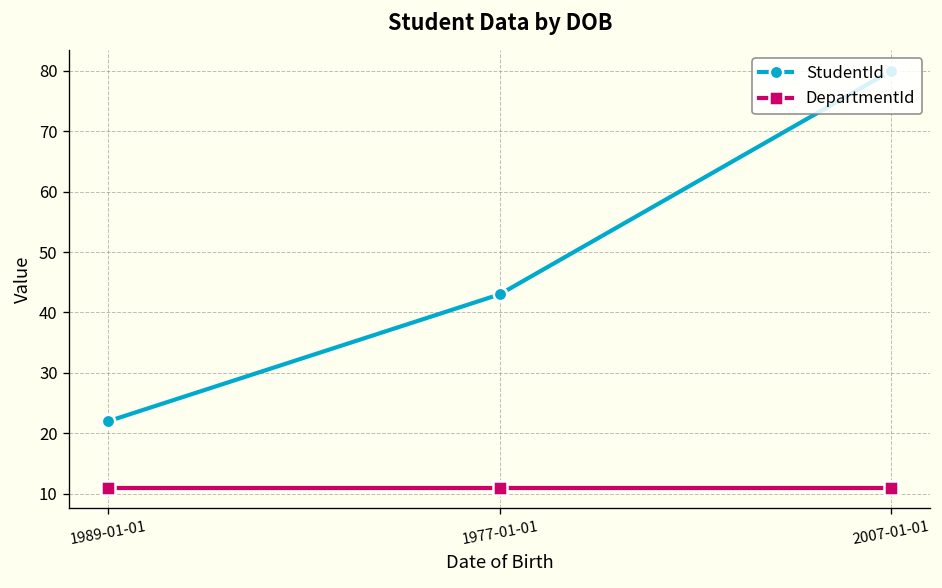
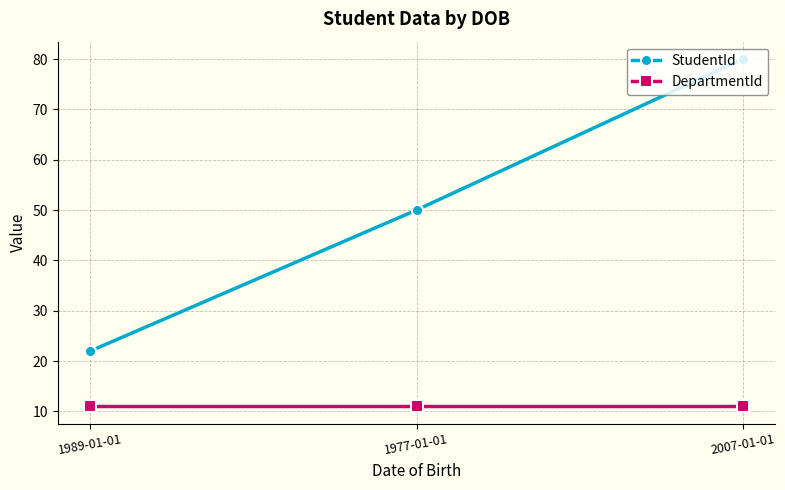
  {
    "StudentId": {
      "1989-01-01": 22,
-     "1977-01-01": 43
+     "1977-01-01": 50
    },
    "DepartmentId": {
      "1989-01-01": 11,
      "1977-01-01": 11,
      "2007-01-01": 11
    }
  }
